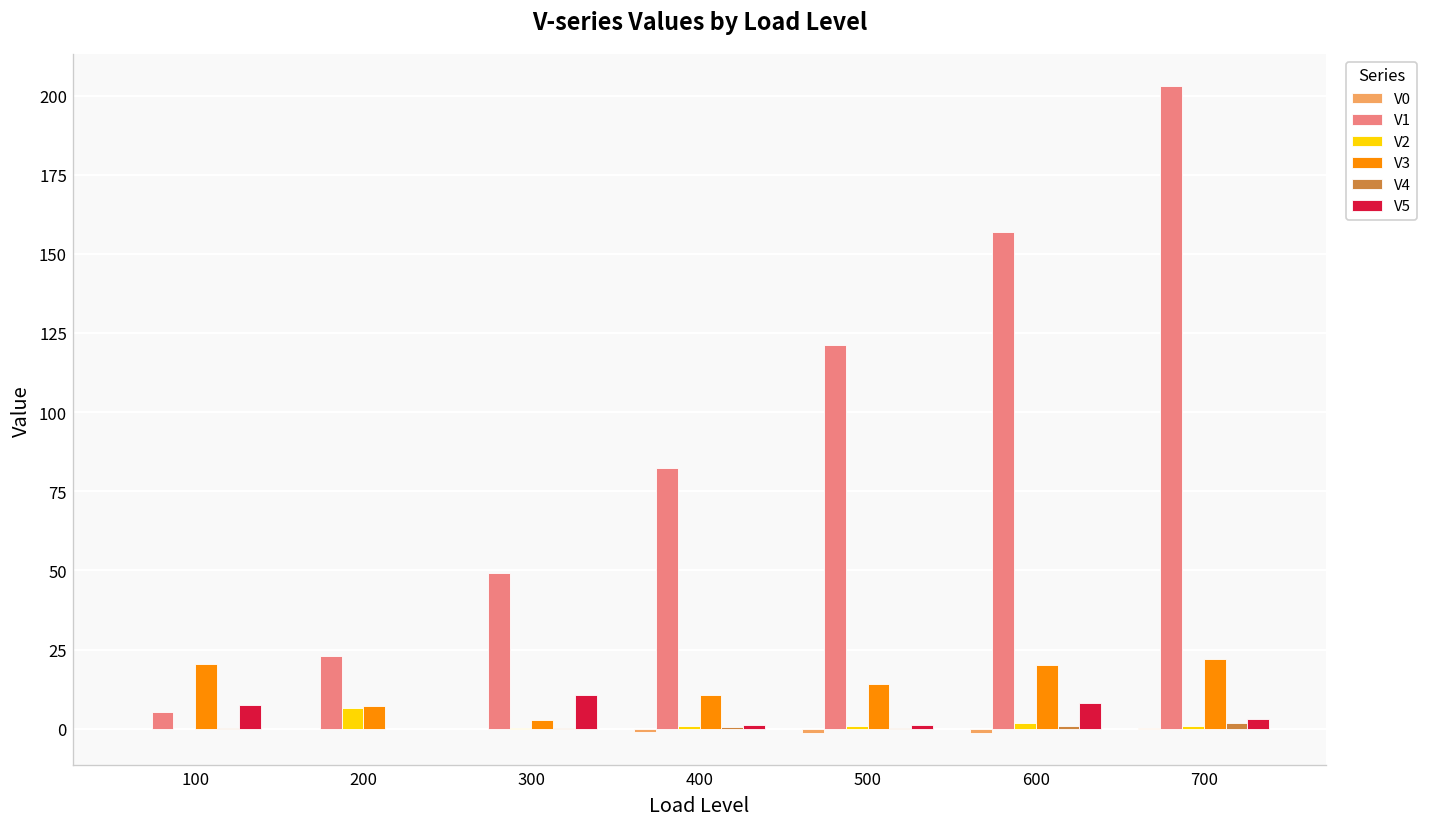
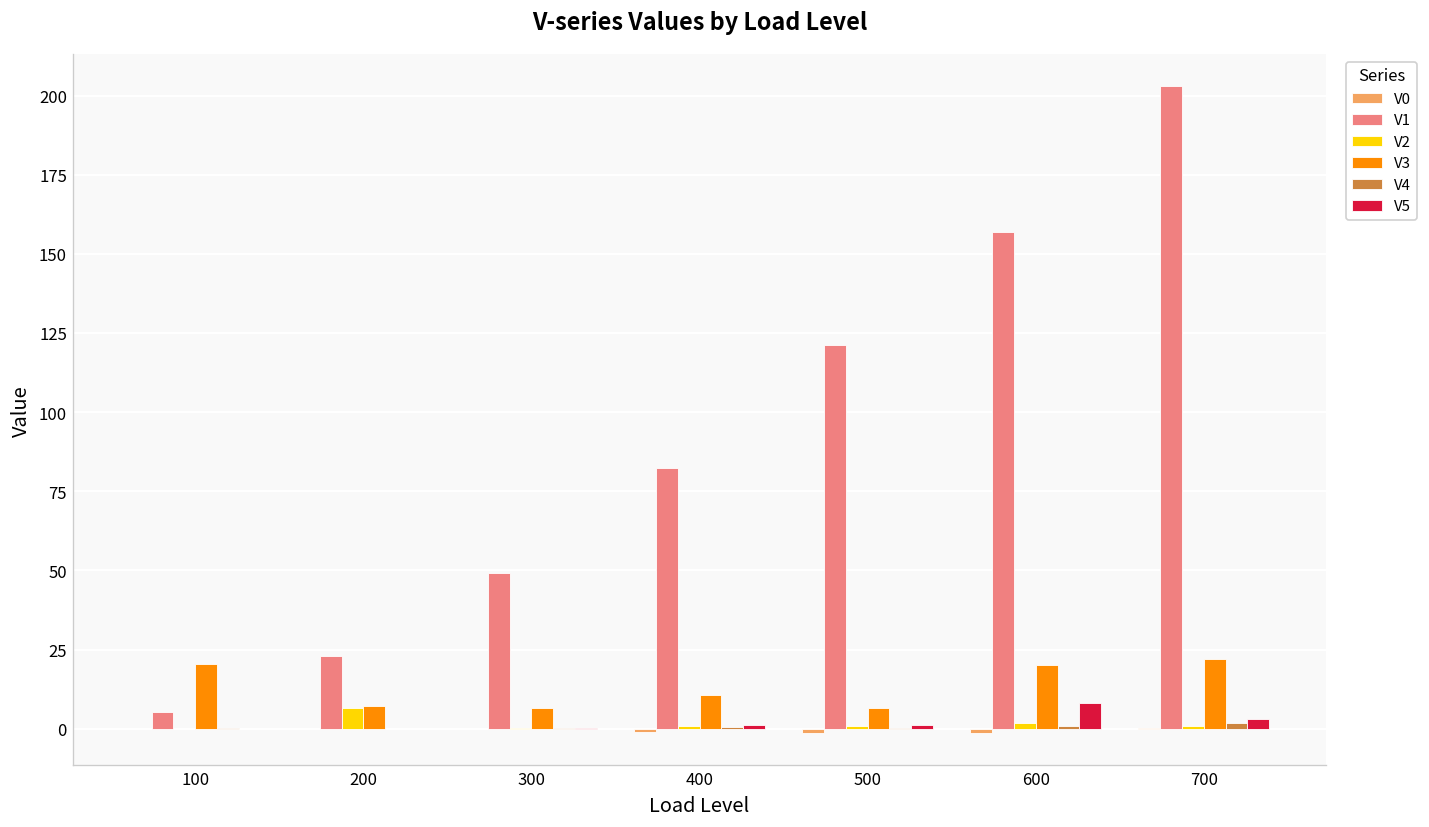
  {
    "V2": {
      "200": 6,
      "600": 2
    },
    "V3": {
      "100": 20,
      "200": 7,
-     "300": 3,
+     "300": 7,
      "400": 11,
-     "500": 14,
+     "500": 7,
      "600": 20,
      "700": 22
    },
    "V5": {
-     "100": 8,
-     "300": 11,
+     "100": 0,
+     "300": 0,
      "400": 1,
      "500": 1,
      "600": 8,
      "700": 3
    }
  }
